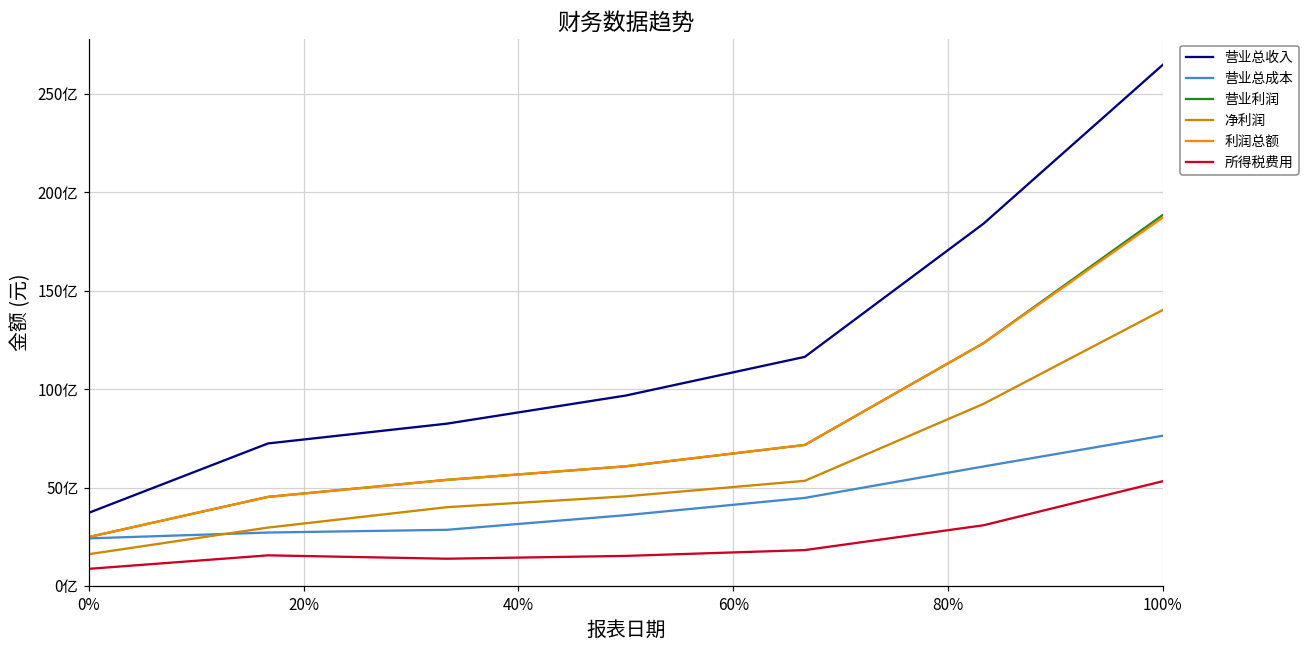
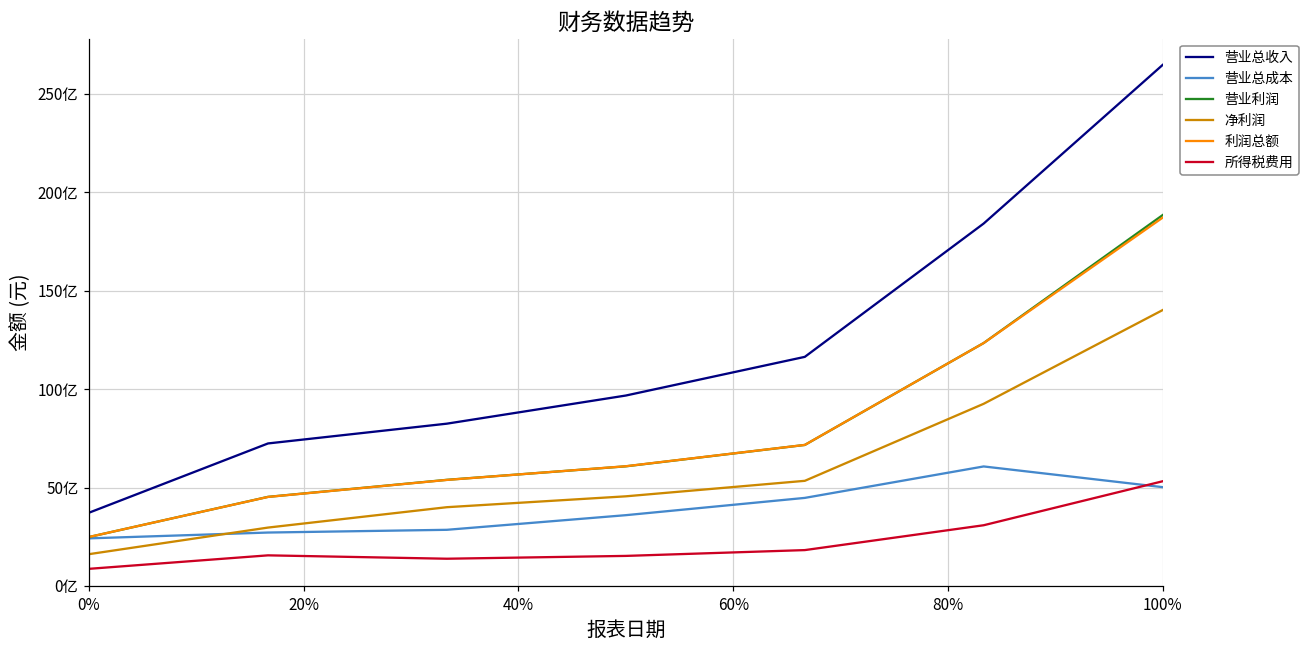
  {
    "营业总收入": {
      "0%": "37亿",
      "100%": "265亿"
    },
    "营业总成本": {
-     "100%": "76亿"
+     "100%": "50亿"
    },
    "所得税费用": {
      "0%": "9亿",
      "100%": "53亿"
    }
  }
